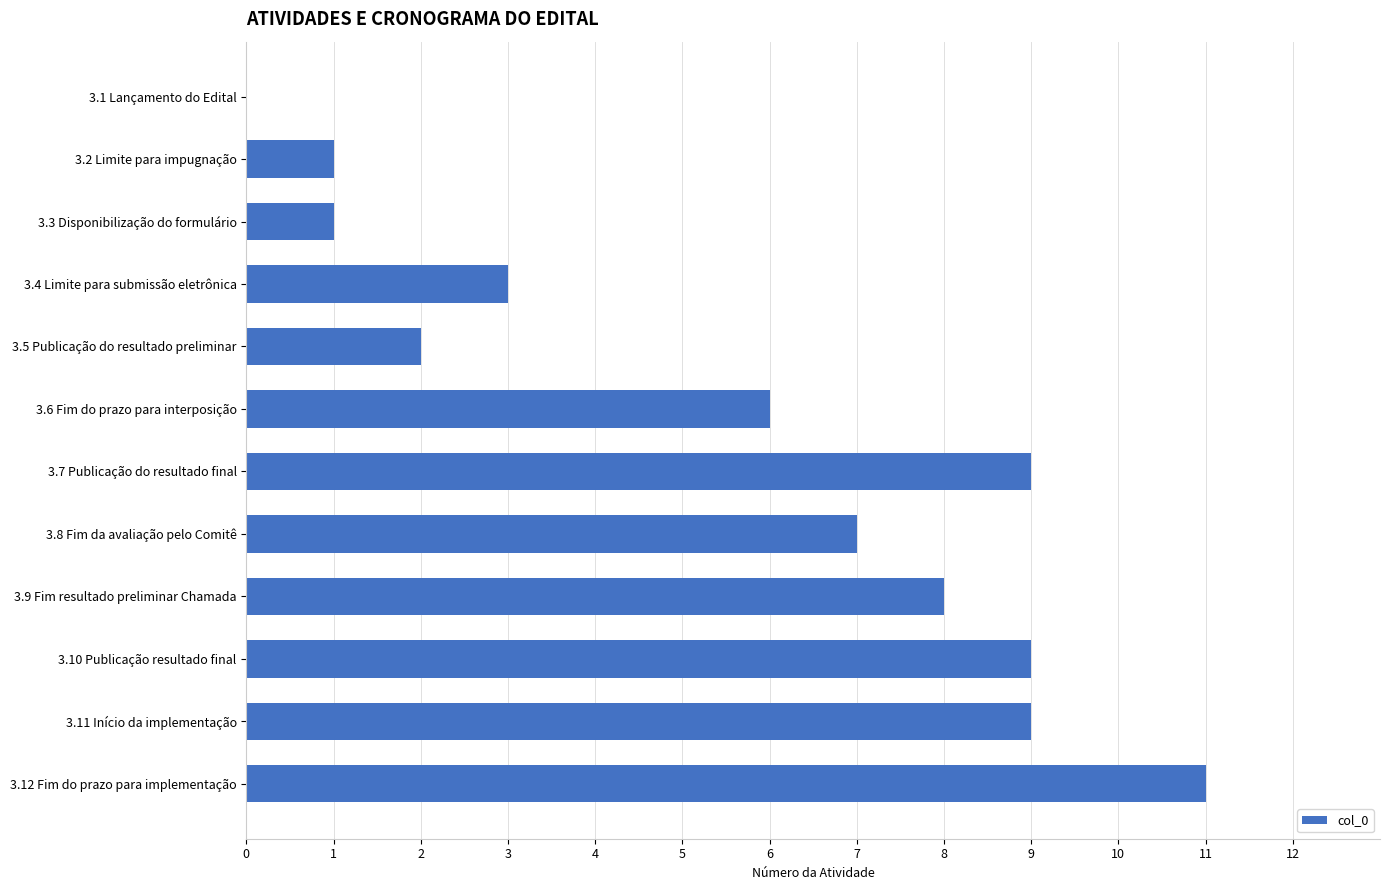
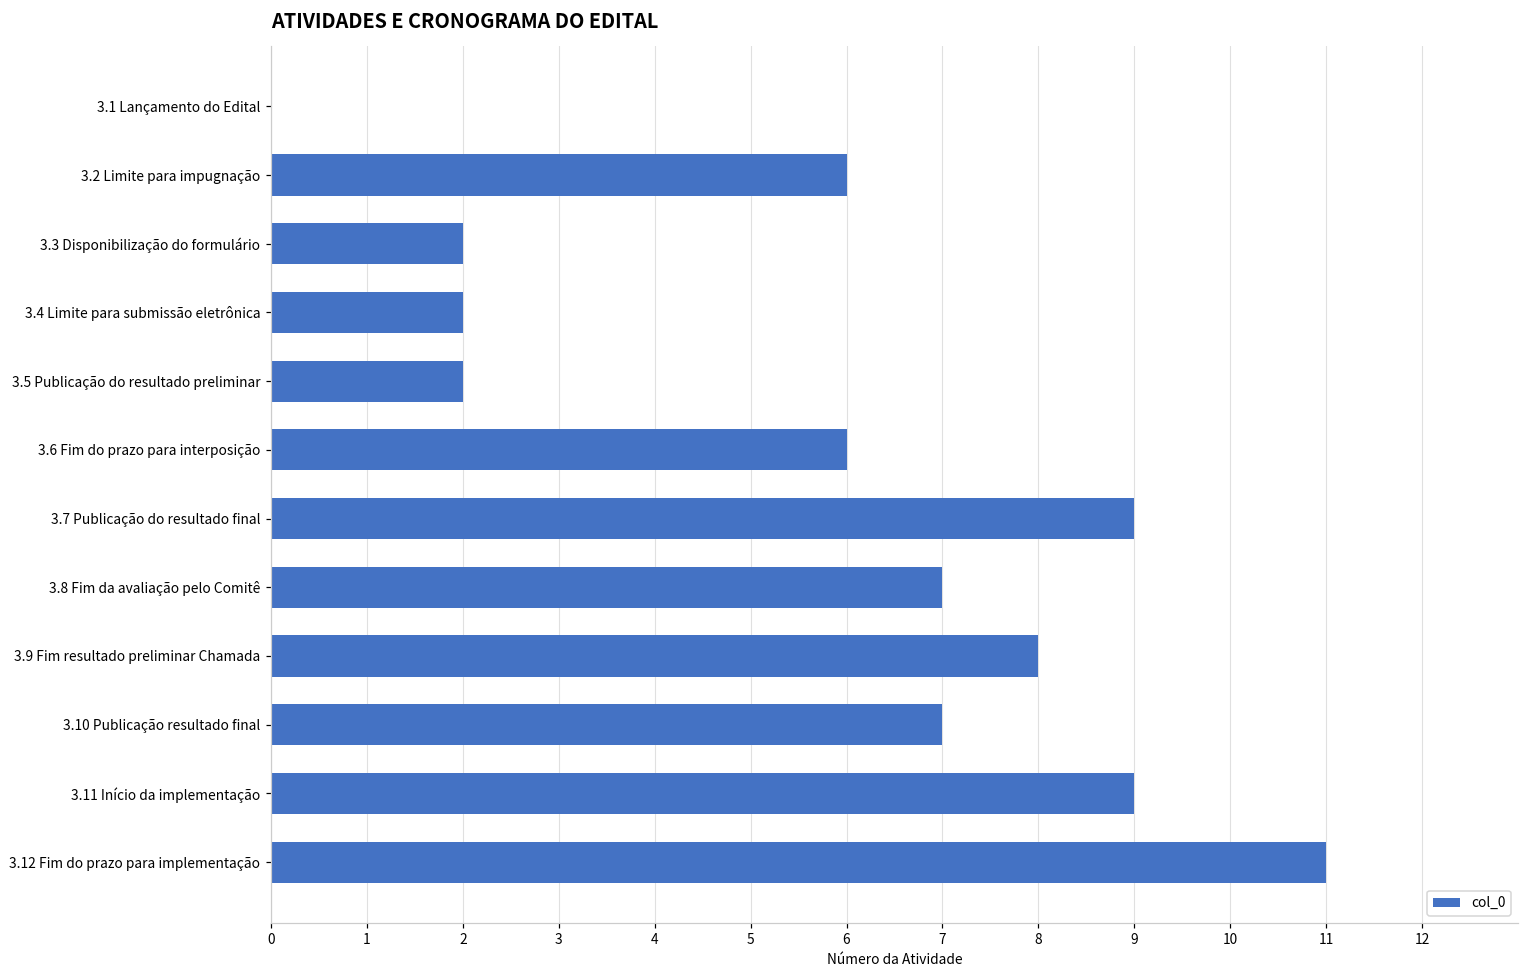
  {
    "3.1 Lançamento do Edital": 0,
-   "3.2 Limite para impugnação": 1,
-   "3.3 Disponibilização do formulário": 1,
-   "3.4 Limite para submissão eletrônica": 3,
+   "3.2 Limite para impugnação": 6,
+   "3.3 Disponibilização do formulário": 2,
+   "3.4 Limite para submissão eletrônica": 2,
    "3.5 Publicação do resultado preliminar": 2,
    "3.6 Fim do prazo para interposição": 6,
    "3.7 Publicação do resultado final": 9,
    "3.8 Fim da avaliação pelo Comitê": 7,
    "3.9 Fim resultado preliminar Chamada": 8,
-   "3.10 Publicação resultado final": 9,
+   "3.10 Publicação resultado final": 7,
    "3.11 Início da implementação": 9,
    "3.12 Fim do prazo para implementação": 11
  }
